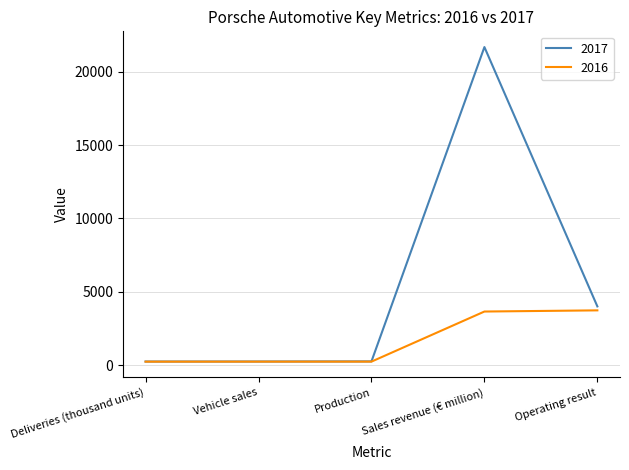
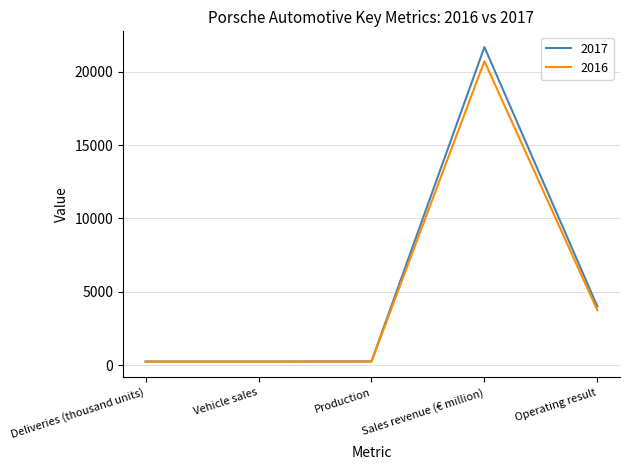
  {
    "2017": {
      "Sales revenue (€ million)": 21700,
      "Operating result": 4000
    },
    "2016": {
-     "Sales revenue (€ million)": 3700,
+     "Sales revenue (€ million)": 20700,
      "Operating result": 3700
    }
  }
